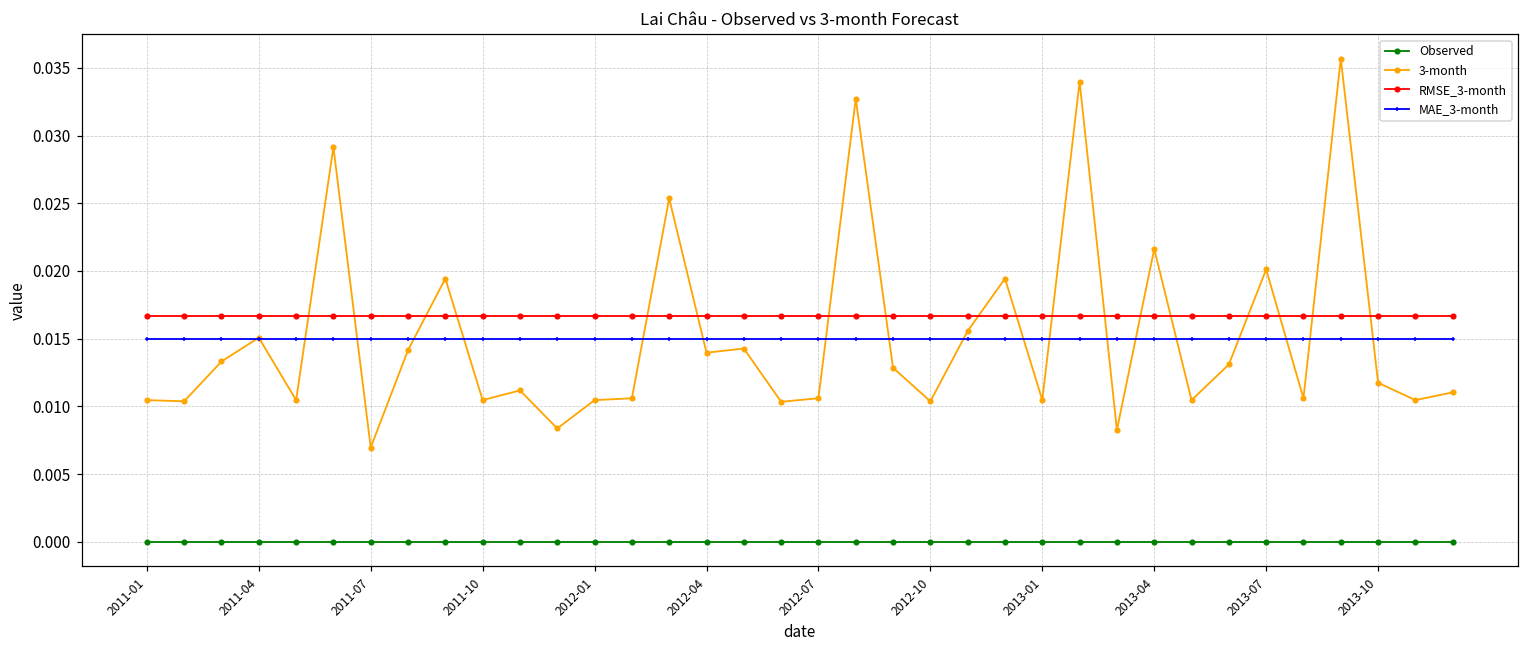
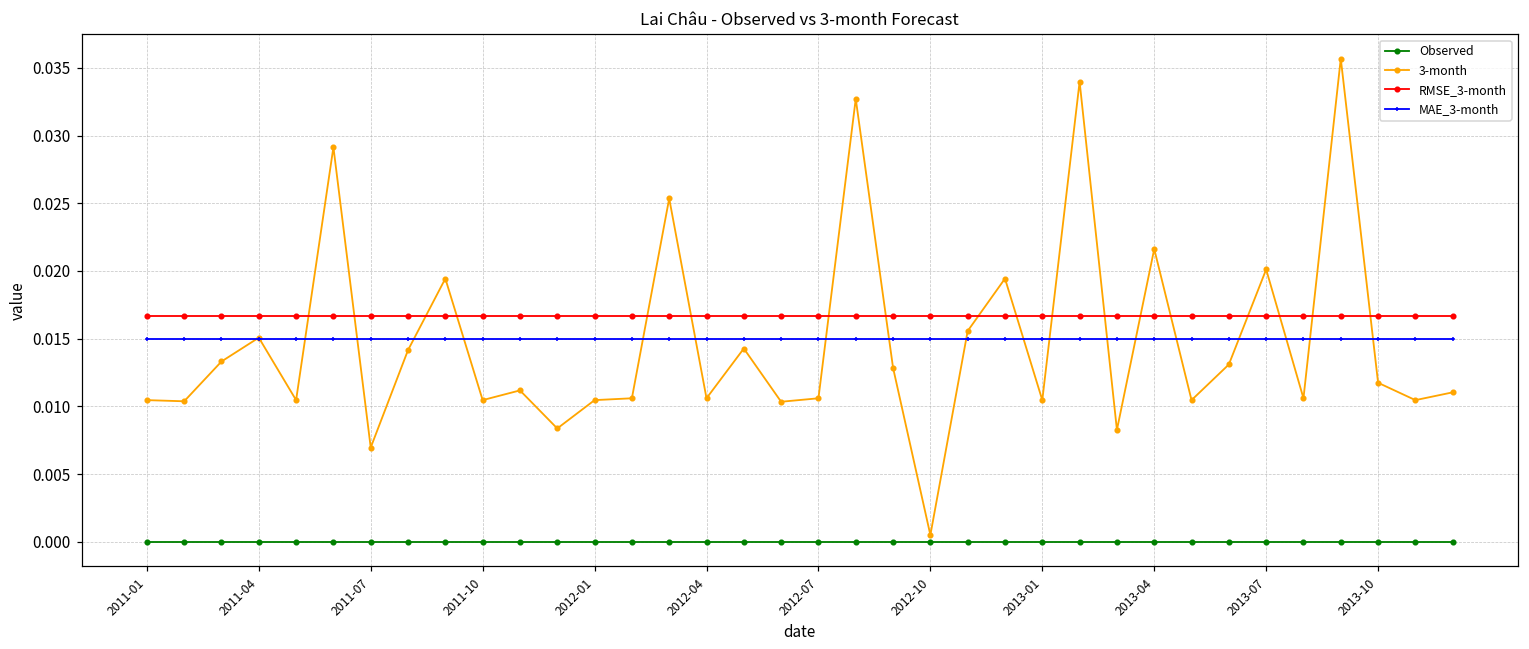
  {
    "Observed": {
      "2011-01": 0.0000,
      "2011-04": 0.0000,
      "2011-07": 0.0000,
      "2011-10": 0.0000,
      "2012-01": 0.0000,
      "2012-04": 0.0000,
      "2012-07": 0.0000,
      "2012-10": 0.0000,
      "2013-01": 0.0000,
      "2013-04": 0.0000,
      "2013-07": 0.0000,
      "2013-10": 0.0000
    },
    "3-month": {
      "2011-01": 0.0105,
      "2011-07": 0.0070,
      "2011-10": 0.0105,
      "2012-01": 0.0105,
-     "2012-04": 0.0140,
+     "2012-04": 0.0106,
      "2012-07": 0.0106,
-     "2012-10": 0.0104,
+     "2012-10": 0.0005,
      "2013-01": 0.0105,
      "2013-04": 0.0216,
      "2013-07": 0.0201,
      "2013-10": 0.0117
    },
    "RMSE_3-month": {
      "2011-01": 0.0167,
      "2011-04": 0.0167,
      "2011-07": 0.0167,
      "2011-10": 0.0167,
      "2012-01": 0.0167,
      "2012-04": 0.0167,
      "2012-07": 0.0167,
      "2012-10": 0.0167,
      "2013-01": 0.0167,
      "2013-04": 0.0167,
      "2013-07": 0.0167,
      "2013-10": 0.0167
    },
    "MAE_3-month": {
      "2011-01": 0.0150,
      "2011-07": 0.0150,
      "2011-10": 0.0150,
      "2012-01": 0.0150,
      "2012-04": 0.0150,
      "2012-07": 0.0150,
      "2012-10": 0.0150,
      "2013-01": 0.0150,
      "2013-04": 0.0150,
      "2013-07": 0.0150,
      "2013-10": 0.0150
    }
  }
